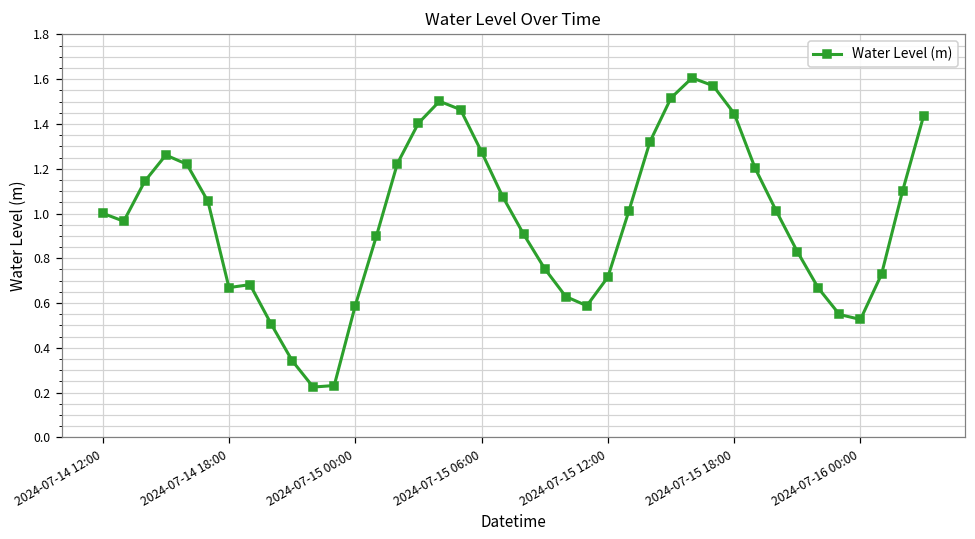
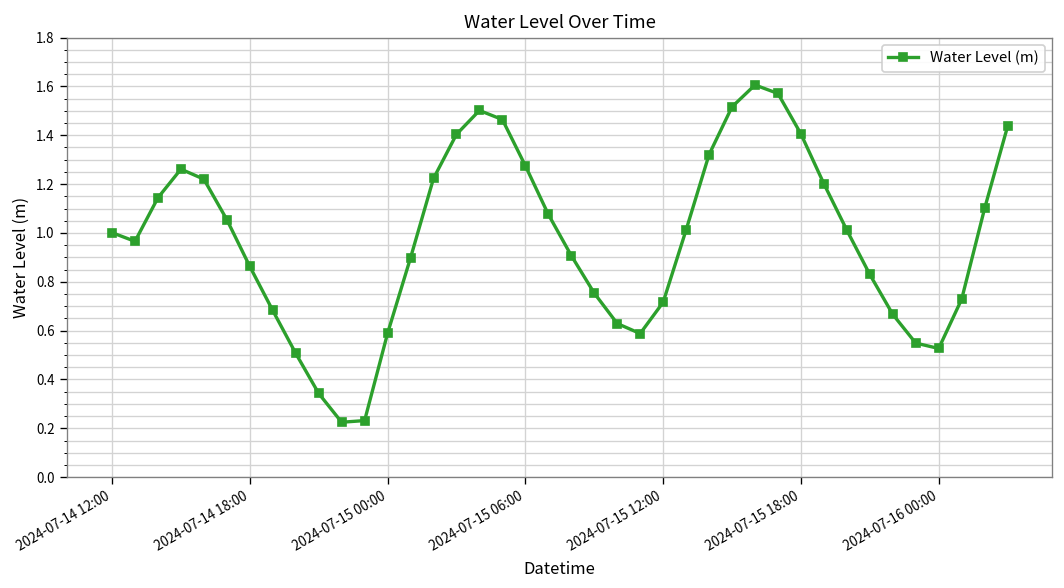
  {
    "2024-07-14 12:00": 1.00,
-   "2024-07-14 18:00": 0.67,
+   "2024-07-14 18:00": 0.86,
    "2024-07-15 00:00": 0.59,
    "2024-07-15 06:00": 1.28,
    "2024-07-15 12:00": 0.72,
-   "2024-07-15 18:00": 1.45,
+   "2024-07-15 18:00": 1.41,
    "2024-07-16 00:00": 0.53
  }
